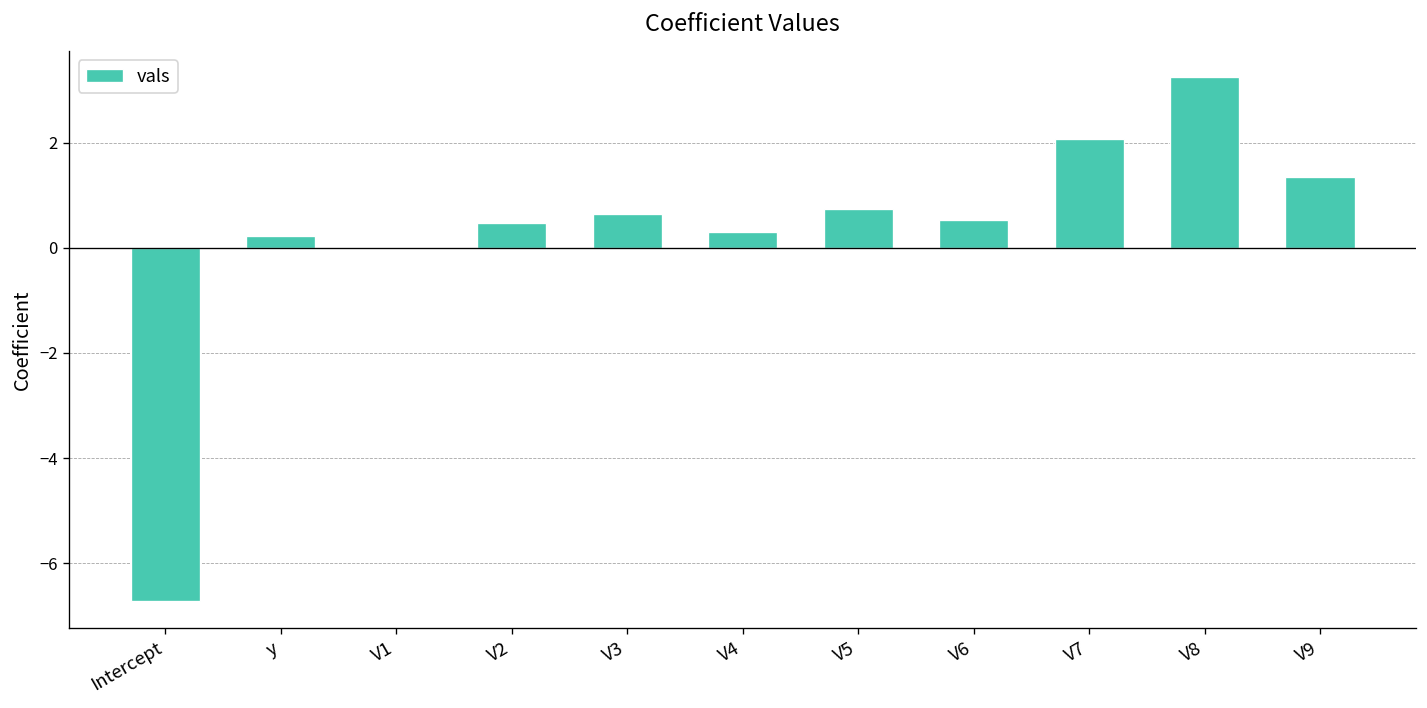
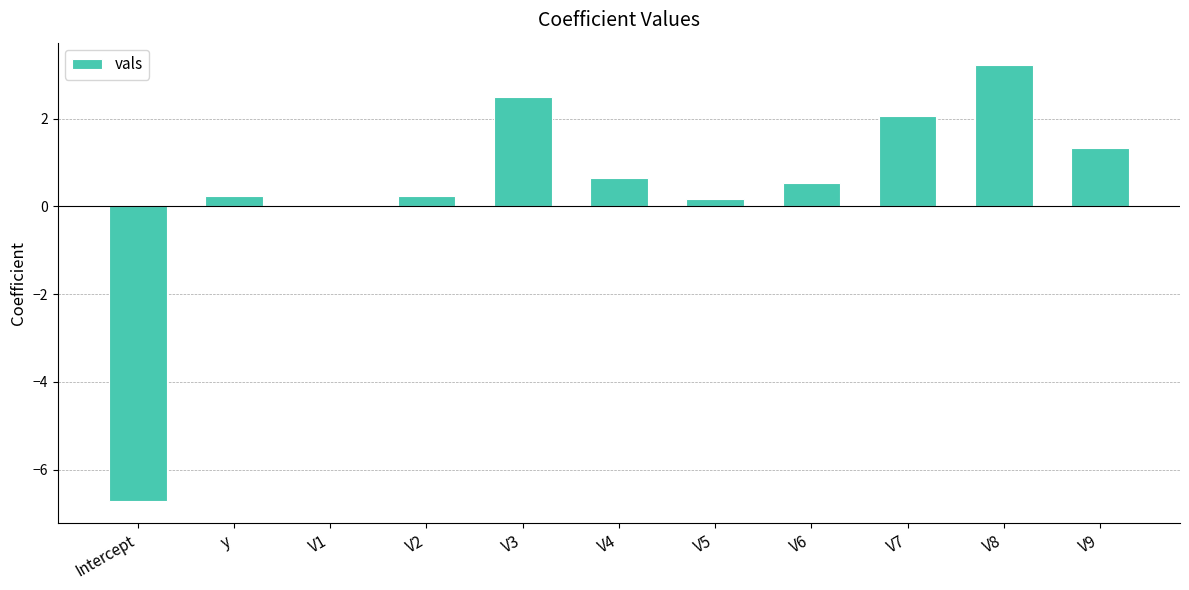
  {
    "Intercept": -6.7,
    "y": 0.2,
-   "V2": 0.5,
-   "V3": 0.6,
-   "V4": 0.3,
-   "V5": 0.7,
+   "V2": 0.2,
+   "V3": 2.5,
+   "V4": 0.6,
+   "V5": 0.2,
    "V6": 0.5,
    "V7": 2.1,
    "V8": 3.2,
    "V9": 1.3
  }
